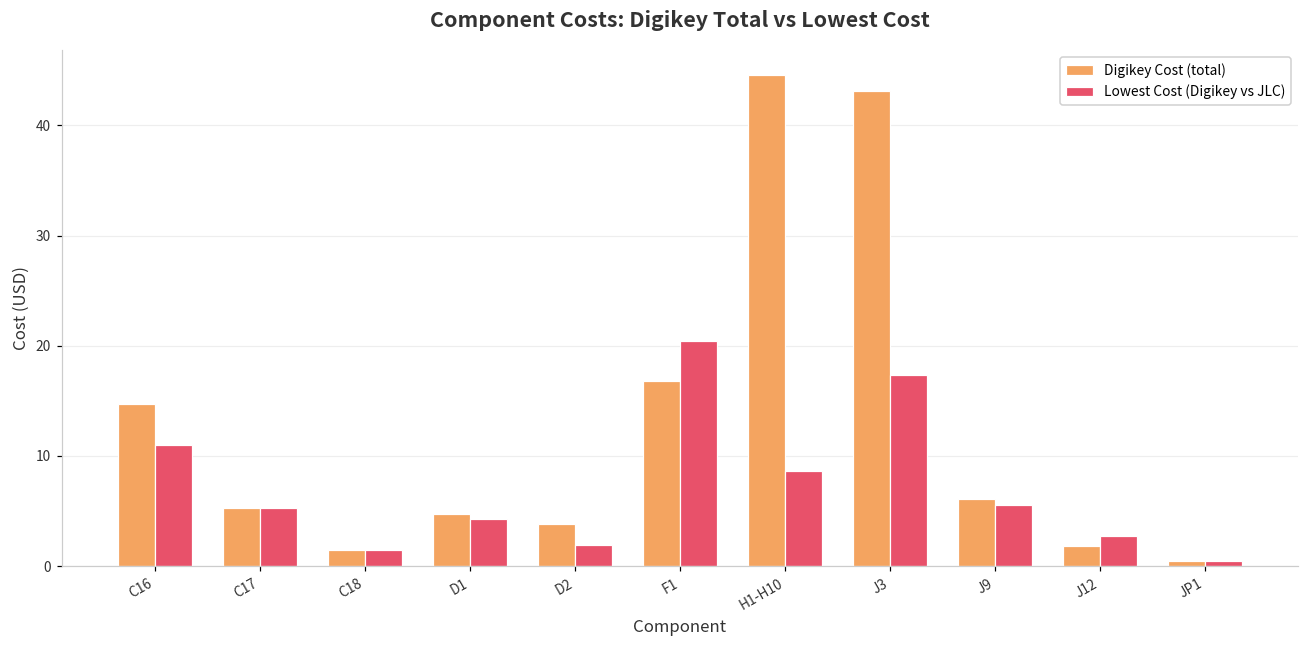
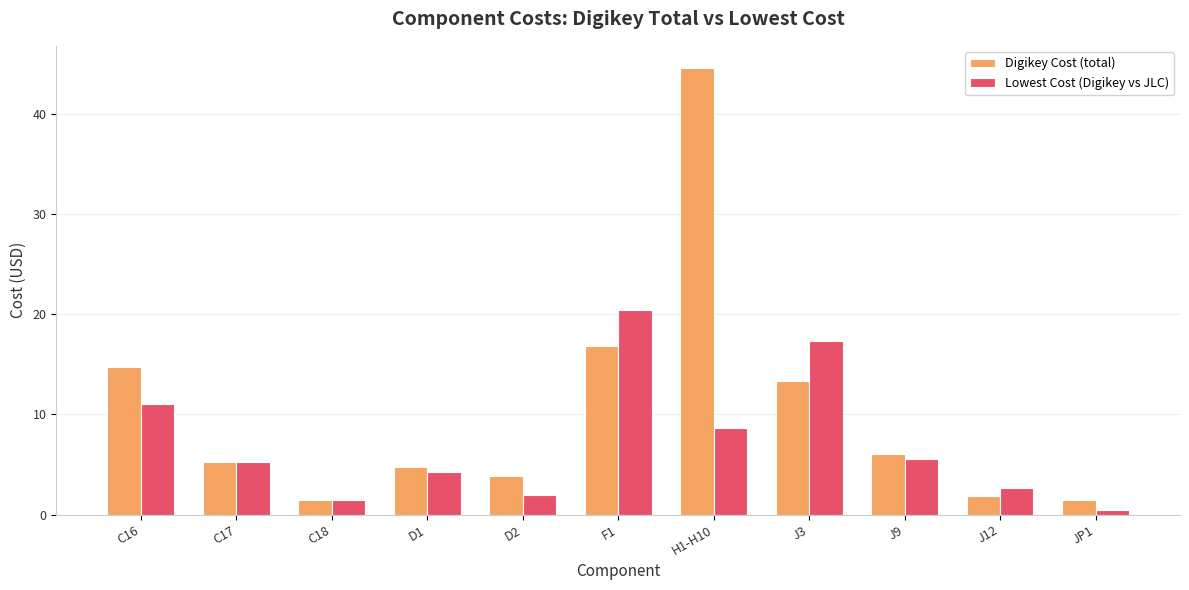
  {
    "Digikey Cost (total)": {
      "C16": 14.7,
      "C17": 5.2,
      "C18": 1.4,
      "D1": 4.8,
      "D2": 3.8,
      "F1": 16.8,
      "H1-H10": 44.6,
-     "J3": 43.1,
+     "J3": 13.3,
      "J9": 6.1,
      "J12": 1.9,
-     "JP1": 0.4
+     "JP1": 1.5
    },
    "Lowest Cost (Digikey vs JLC)": {
      "C16": 11.0,
      "C17": 5.2,
      "C18": 1.4,
      "D1": 4.3,
      "D2": 1.9,
      "F1": 20.4,
      "H1-H10": 8.6,
      "J3": 17.3,
      "J9": 5.6,
      "J12": 2.7,
      "JP1": 0.4
    }
  }
